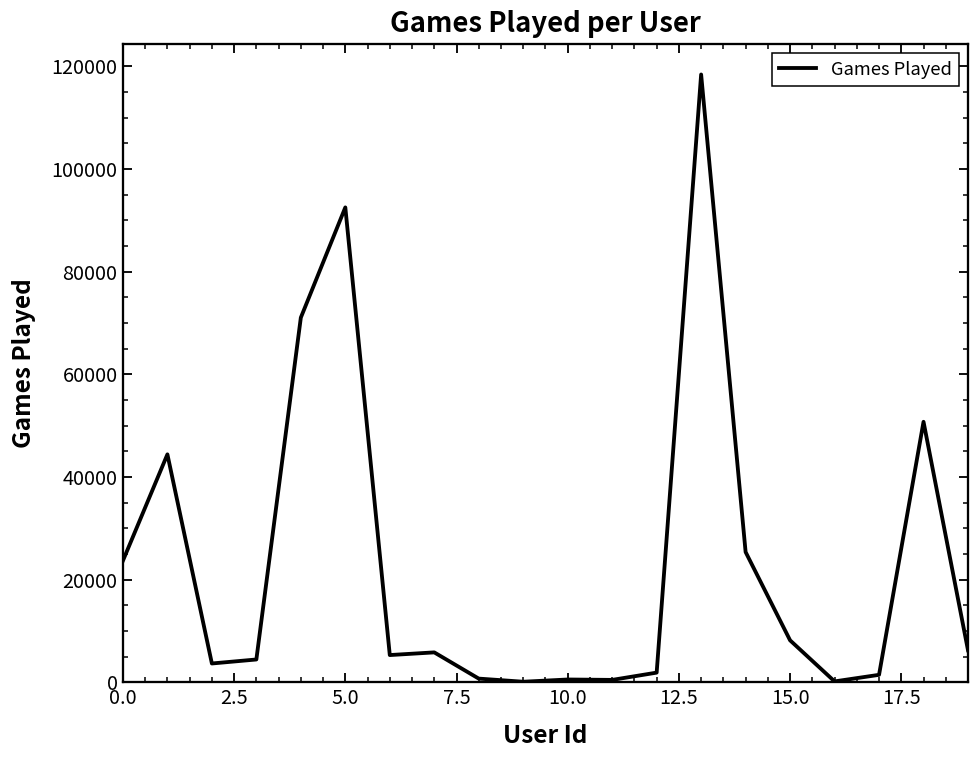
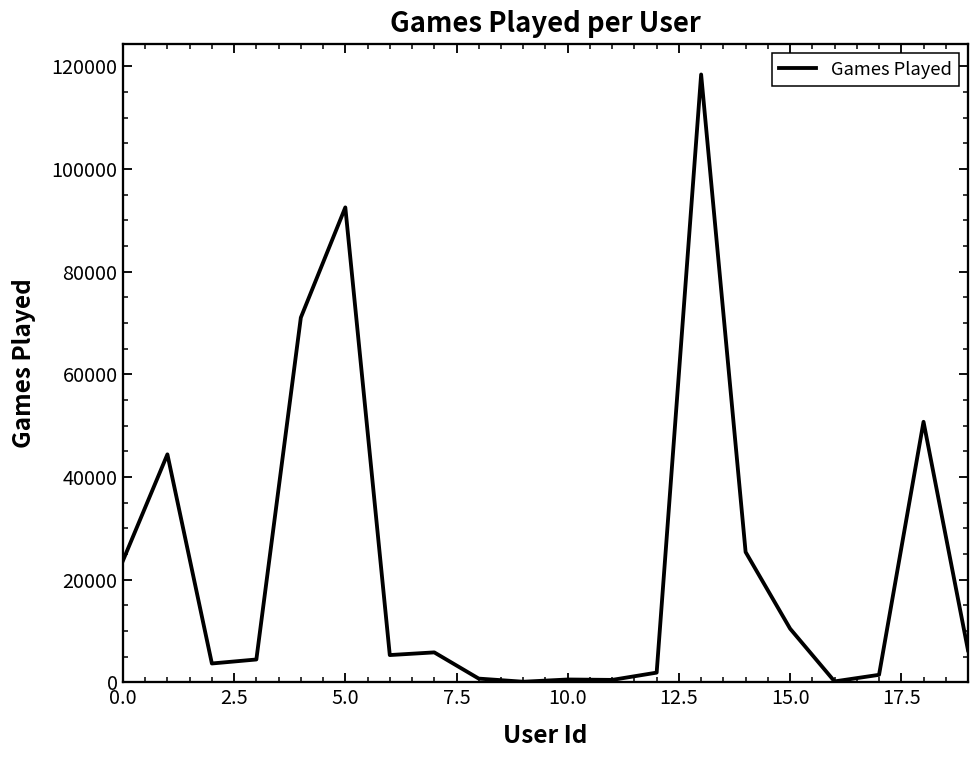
  {
    "0.0": 24000,
    "5.0": 93000,
    "10.0": 1000,
-   "15.0": 8000
+   "15.0": 10000
  }
